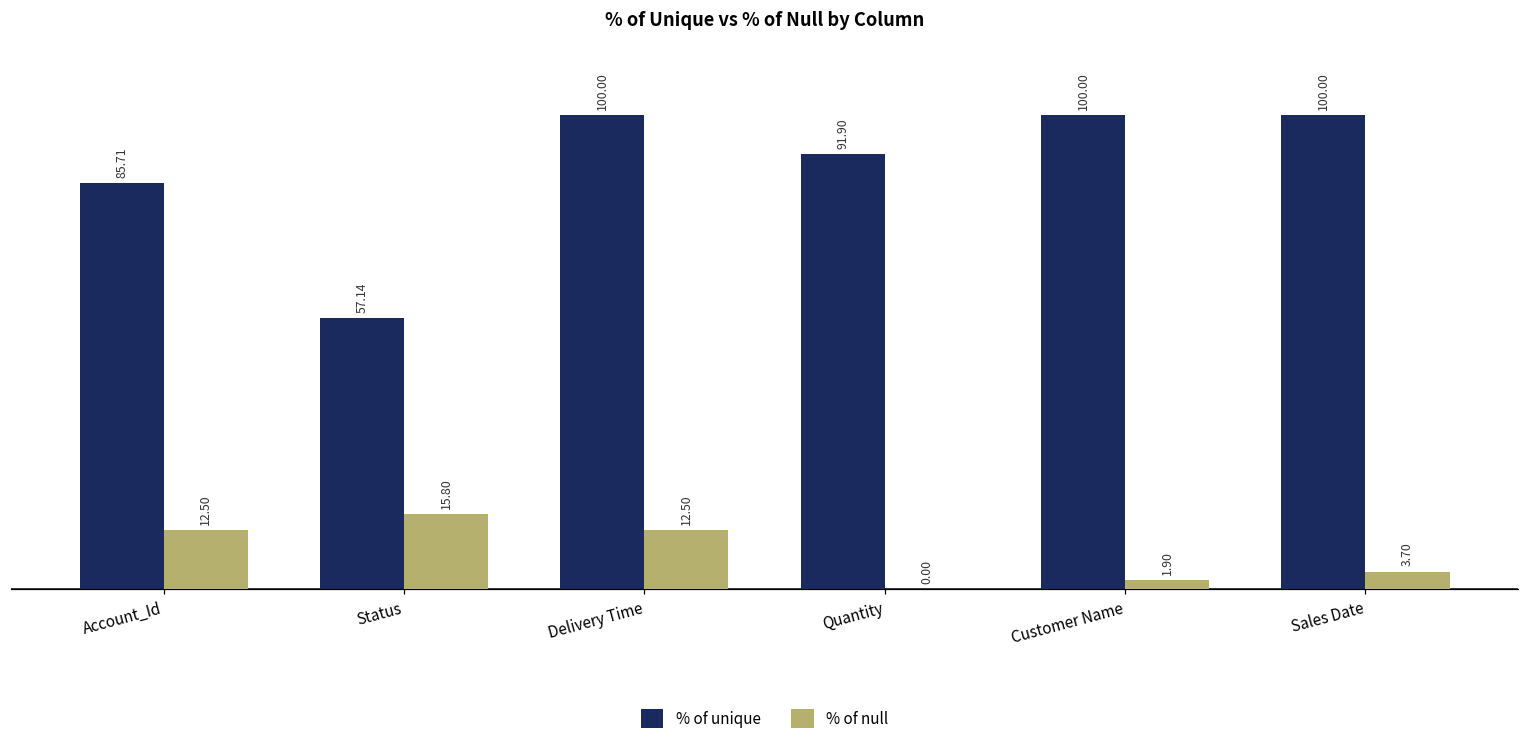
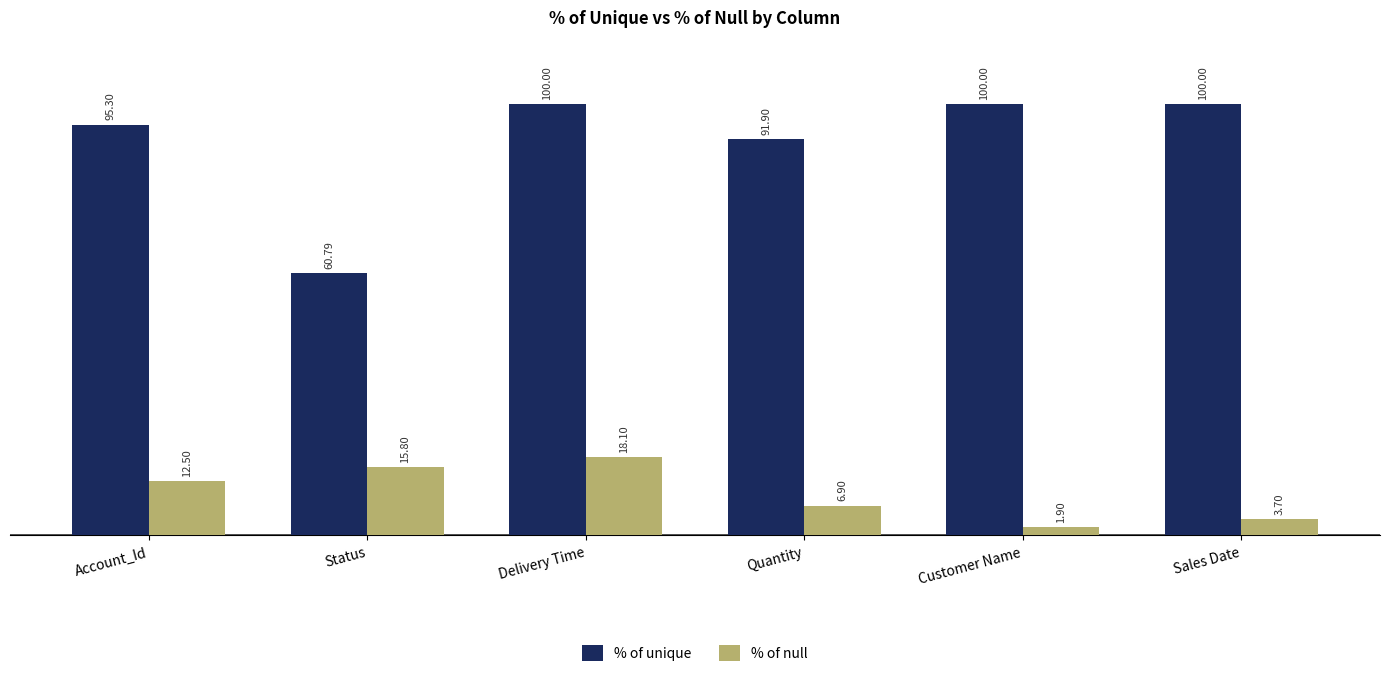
  {
    "% of unique": {
-     "Account_Id": 85.71,
-     "Status": 57.14,
+     "Account_Id": 95.30,
+     "Status": 60.79,
      "Delivery Time": 100.00,
      "Quantity": 91.90,
      "Customer Name": 100.00,
      "Sales Date": 100.00
    },
    "% of null": {
      "Account_Id": 12.50,
      "Status": 15.80,
-     "Delivery Time": 12.50,
-     "Quantity": 0.00,
+     "Delivery Time": 18.10,
+     "Quantity": 6.90,
      "Customer Name": 1.90,
      "Sales Date": 3.70
    }
  }
